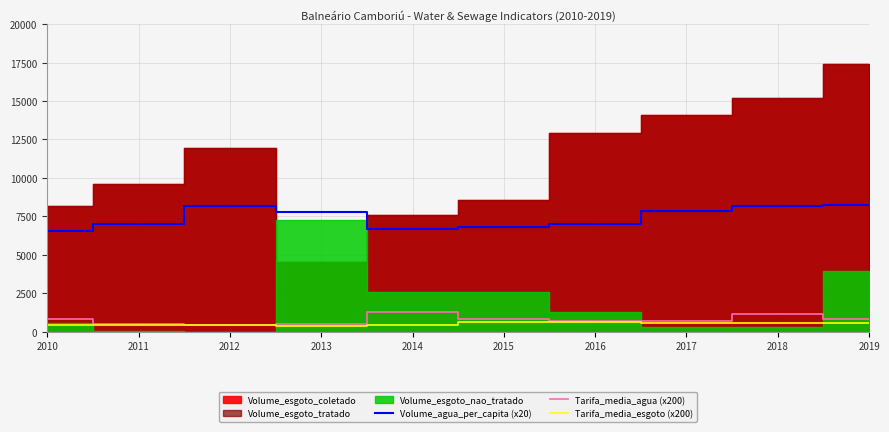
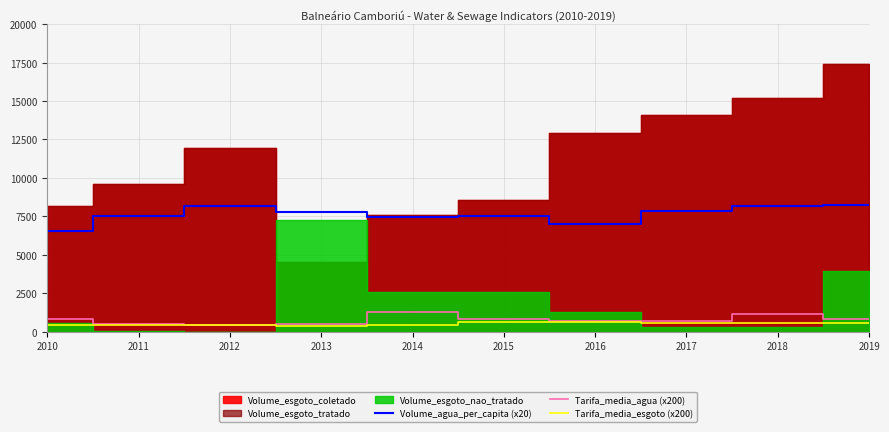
  {
    "Volume_agua_per_capita (x20)": {
      "2010": 6500,
-     "2011": 7000,
+     "2011": 7500,
      "2012": 8200,
      "2013": 7800,
-     "2014": 6700,
-     "2015": 6800,
+     "2014": 7500,
+     "2015": 7500,
      "2016": 7000,
      "2017": 7800,
      "2018": 8200,
      "2019": 8200
    },
    "Tarifa_media_agua (x200)": {
      "2010": 800,
      "2014": 1300,
      "2018": 1100,
      "2019": 800
    },
    "Tarifa_media_esgoto (x200)": {
      "2010": 400,
      "2014": 400,
      "2018": 600,
      "2019": 600
    }
  }
